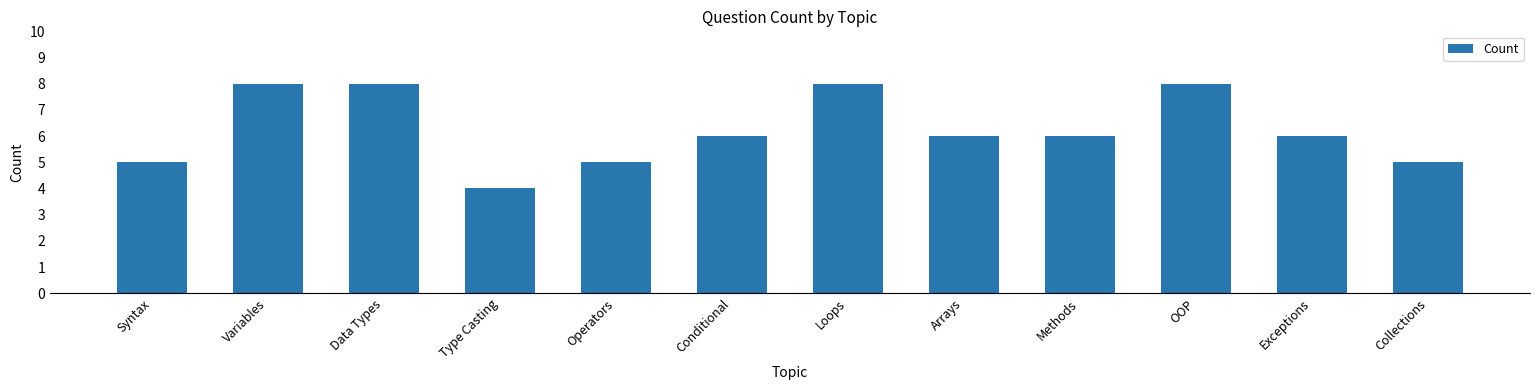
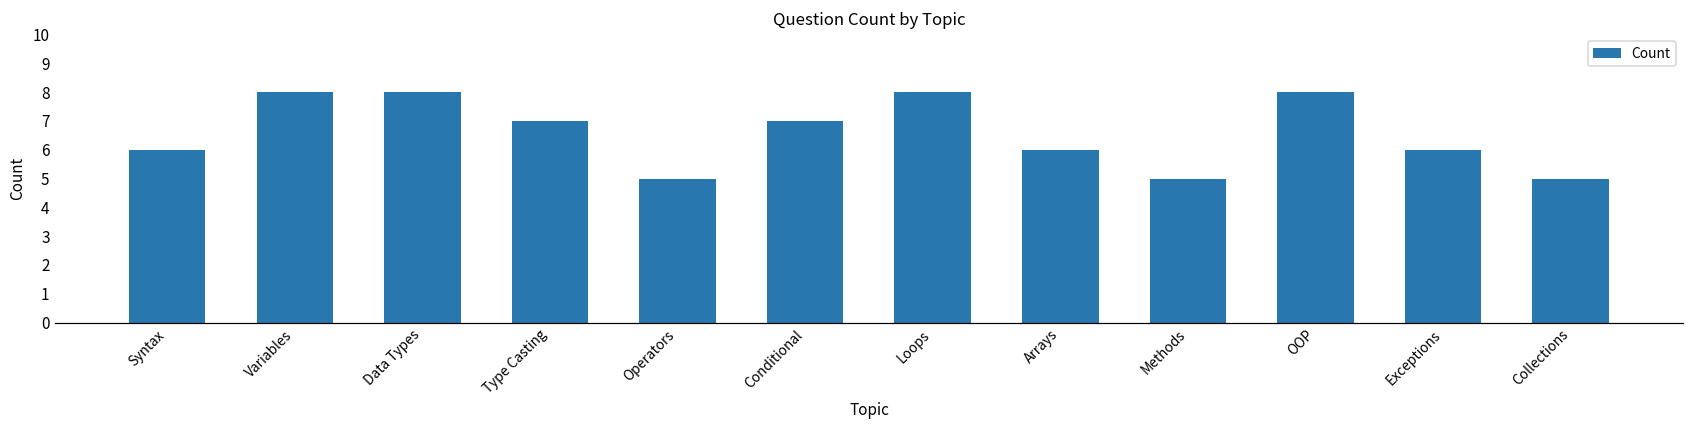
  {
-   "Syntax": 5,
+   "Syntax": 6,
    "Variables": 8,
    "Data Types": 8,
-   "Type Casting": 4,
+   "Type Casting": 7,
    "Operators": 5,
-   "Conditional": 6,
+   "Conditional": 7,
    "Loops": 8,
    "Arrays": 6,
-   "Methods": 6,
+   "Methods": 5,
    "OOP": 8,
    "Exceptions": 6,
    "Collections": 5
  }
